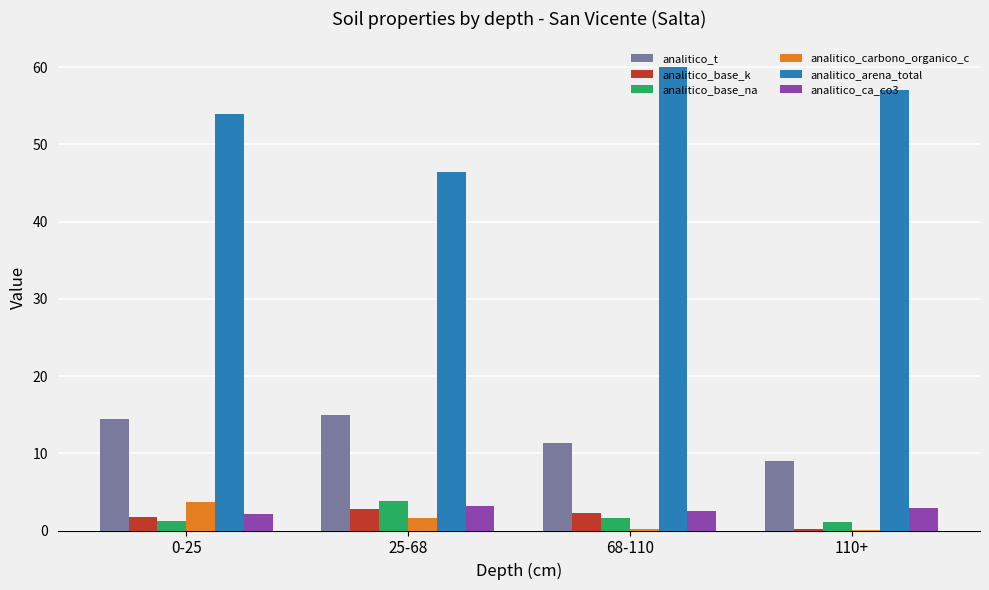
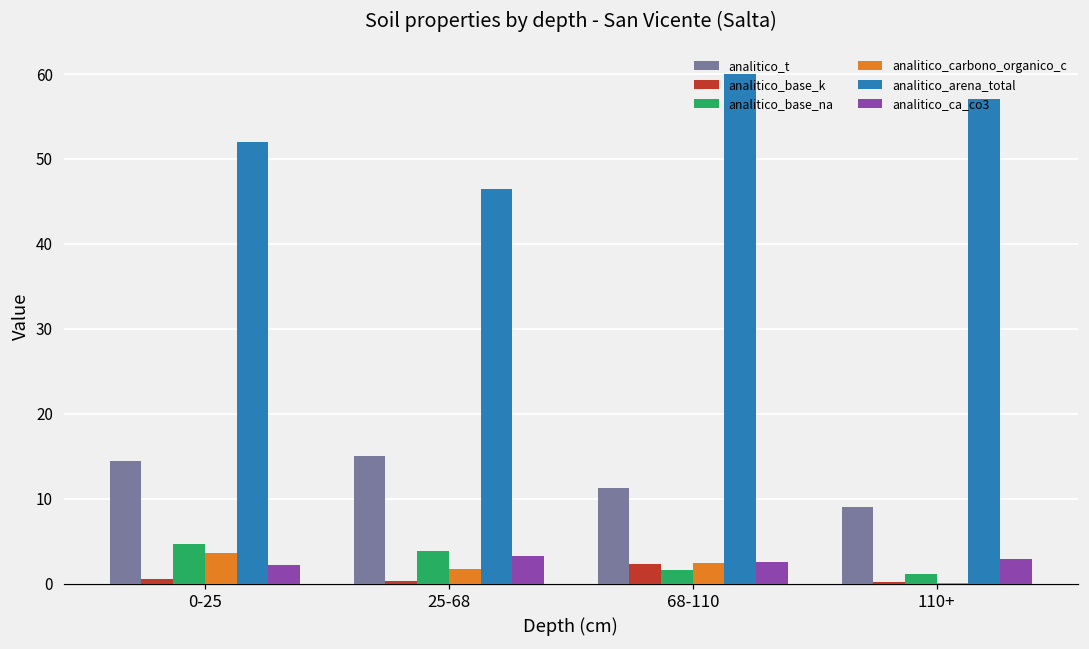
  {
    "analitico_base_k": {
-     "0-25": 2,
-     "25-68": 3,
+     "0-25": 1,
+     "25-68": 0,
      "68-110": 2
    },
    "analitico_base_na": {
-     "0-25": 1,
+     "0-25": 5,
      "25-68": 4,
      "68-110": 2,
      "110+": 1
    },
    "analitico_carbono_organico_c": {
      "0-25": 4,
      "25-68": 2,
-     "68-110": 0
+     "68-110": 2
    },
    "analitico_arena_total": {
-     "0-25": 54,
+     "0-25": 52,
      "25-68": 47,
      "68-110": 60,
      "110+": 57
    }
  }
